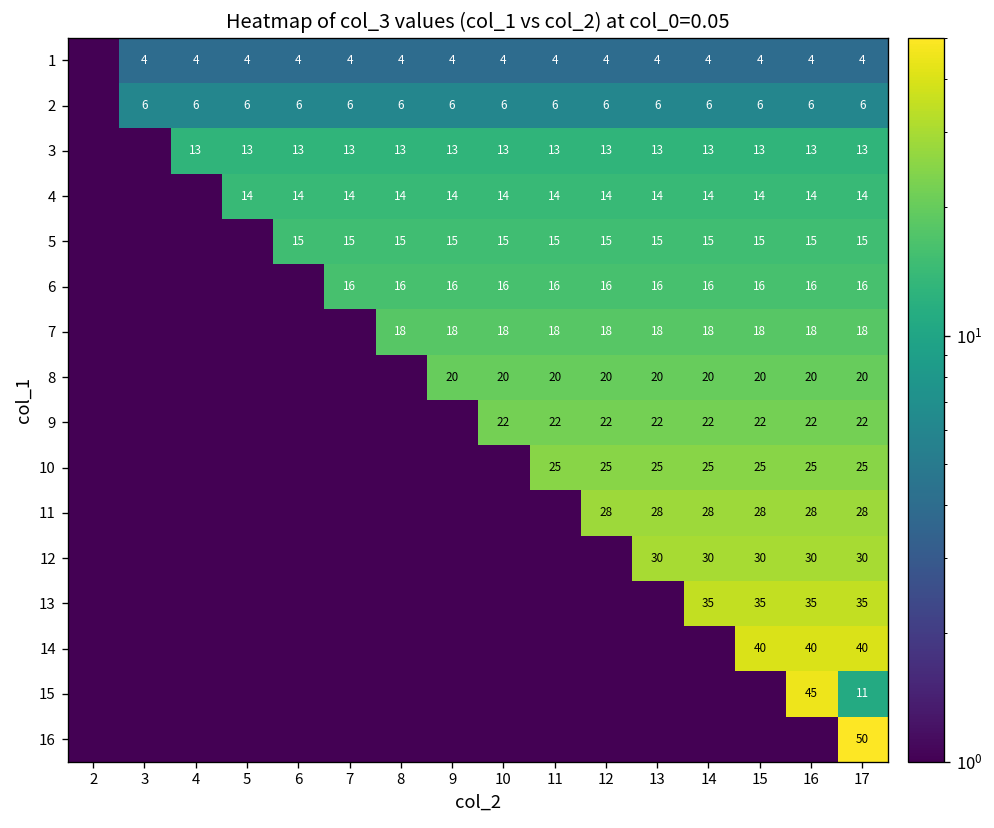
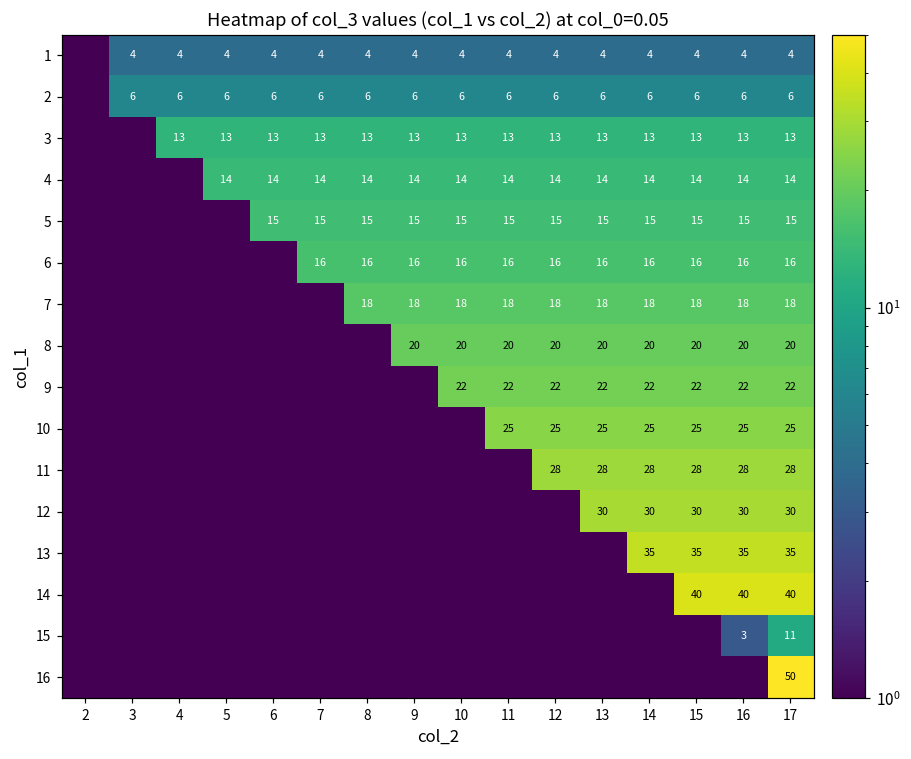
  {
    "1": {
      "3": 4,
      "4": 4,
      "5": 4,
      "6": 4,
      "7": 4,
      "8": 4,
      "9": 4,
      "10": 4,
      "11": 4,
      "12": 4,
      "13": 4,
      "14": 4,
      "15": 4,
      "16": 4,
      "17": 4
    },
    "2": {
      "3": 6,
      "4": 6,
      "5": 6,
      "6": 6,
      "7": 6,
      "8": 6,
      "9": 6,
      "10": 6,
      "11": 6,
      "12": 6,
      "13": 6,
      "14": 6,
      "15": 6,
      "16": 6,
      "17": 6
    },
    "3": {
      "4": 13,
      "5": 13,
      "6": 13,
      "7": 13,
      "8": 13,
      "9": 13,
      "10": 13,
      "11": 13,
      "12": 13,
      "13": 13,
      "14": 13,
      "15": 13,
      "16": 13,
      "17": 13
    },
    "4": {
      "5": 14,
      "6": 14,
      "7": 14,
      "8": 14,
      "9": 14,
      "10": 14,
      "11": 14,
      "12": 14,
      "13": 14,
      "14": 14,
      "15": 14,
      "16": 14,
      "17": 14
    },
    "5": {
      "6": 15,
      "7": 15,
      "8": 15,
      "9": 15,
      "10": 15,
      "11": 15,
      "12": 15,
      "13": 15,
      "14": 15,
      "15": 15,
      "16": 15,
      "17": 15
    },
    "6": {
      "7": 16,
      "8": 16,
      "9": 16,
      "10": 16,
      "11": 16,
      "12": 16,
      "13": 16,
      "14": 16,
      "15": 16,
      "16": 16,
      "17": 16
    },
    "7": {
      "8": 18,
      "9": 18,
      "10": 18,
      "11": 18,
      "12": 18,
      "13": 18,
      "14": 18,
      "15": 18,
      "16": 18,
      "17": 18
    },
    "8": {
      "9": 20,
      "10": 20,
      "11": 20,
      "12": 20,
      "13": 20,
      "14": 20,
      "15": 20,
      "16": 20,
      "17": 20
    },
    "9": {
      "10": 22,
      "11": 22,
      "12": 22,
      "13": 22,
      "14": 22,
      "15": 22,
      "16": 22,
      "17": 22
    },
    "10": {
      "11": 25,
      "12": 25,
      "13": 25,
      "14": 25,
      "15": 25,
      "16": 25,
      "17": 25
    },
    "11": {
      "12": 28,
      "13": 28,
      "14": 28,
      "15": 28,
      "16": 28,
      "17": 28
    },
    "12": {
      "13": 30,
      "14": 30,
      "15": 30,
      "16": 30,
      "17": 30
    },
    "13": {
      "14": 35,
      "15": 35,
      "16": 35,
      "17": 35
    },
    "14": {
      "15": 40,
      "16": 40,
      "17": 40
    },
    "15": {
-     "16": 45,
+     "16": 3,
      "17": 11
    },
    "16": {
      "17": 50
    }
  }
